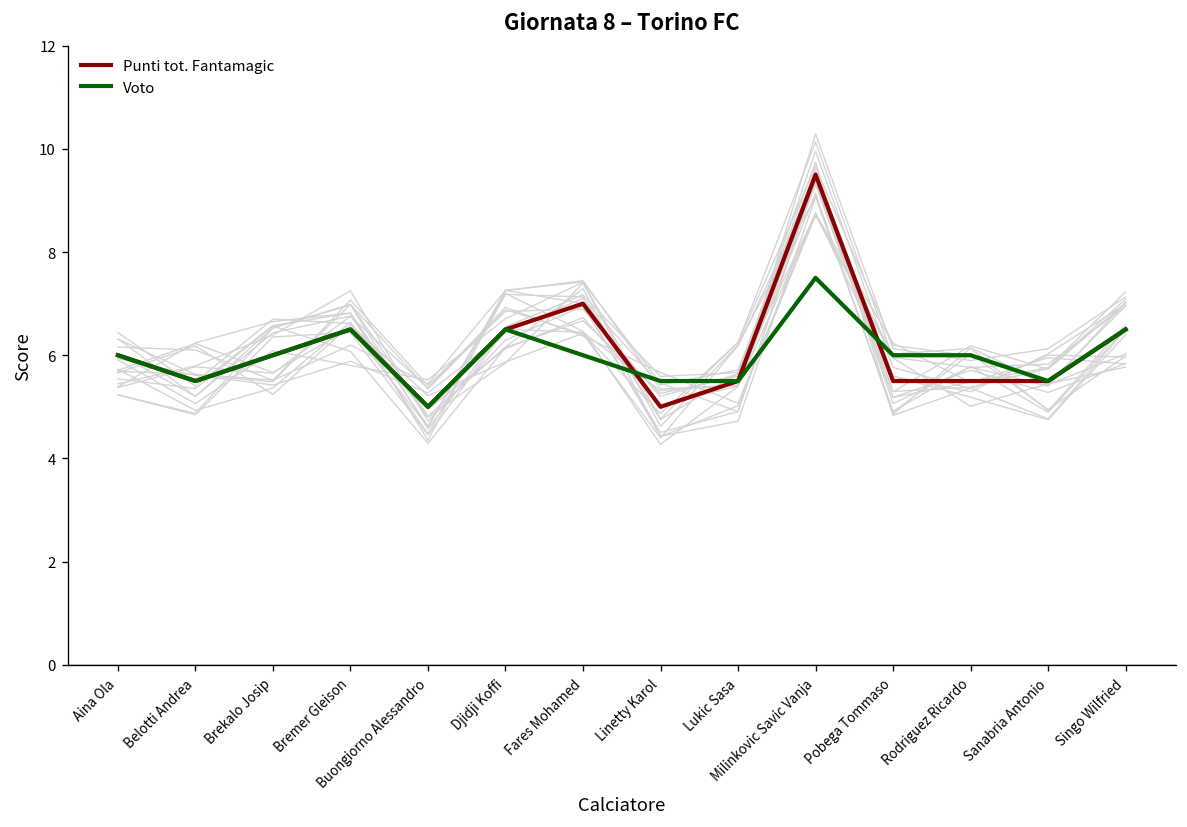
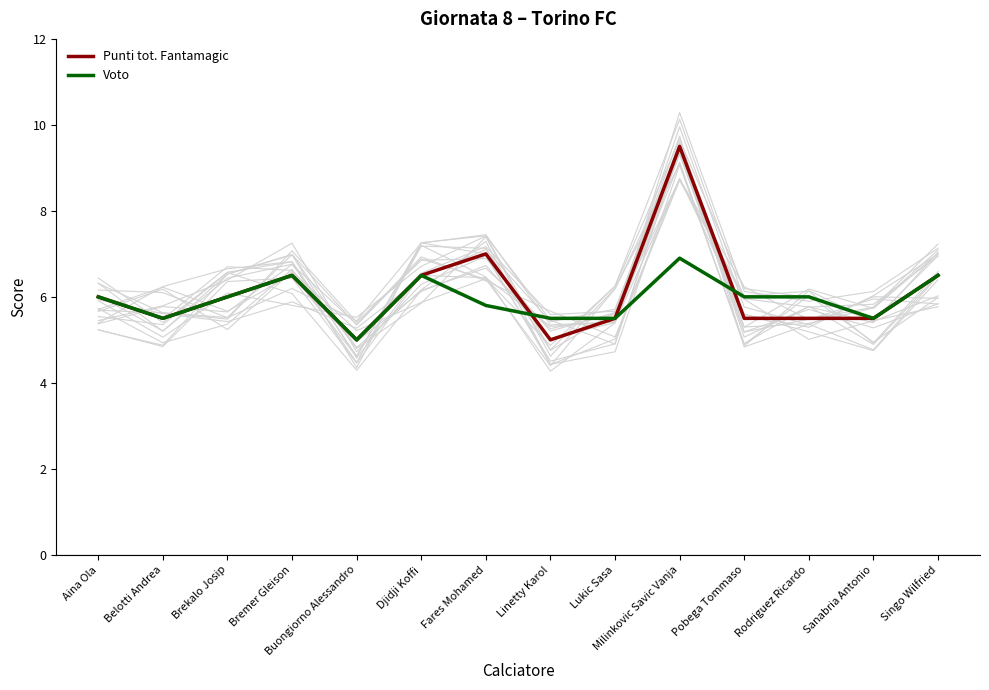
  {
    "Punti tot. Fantamagic": {
      "Pobega Tommaso": 5.5
    },
    "Voto": {
-     "Fares Mohamed": 6.0,
-     "Milinkovic Savic Vanja": 7.5
+     "Fares Mohamed": 5.8,
+     "Milinkovic Savic Vanja": 6.9
    }
  }
